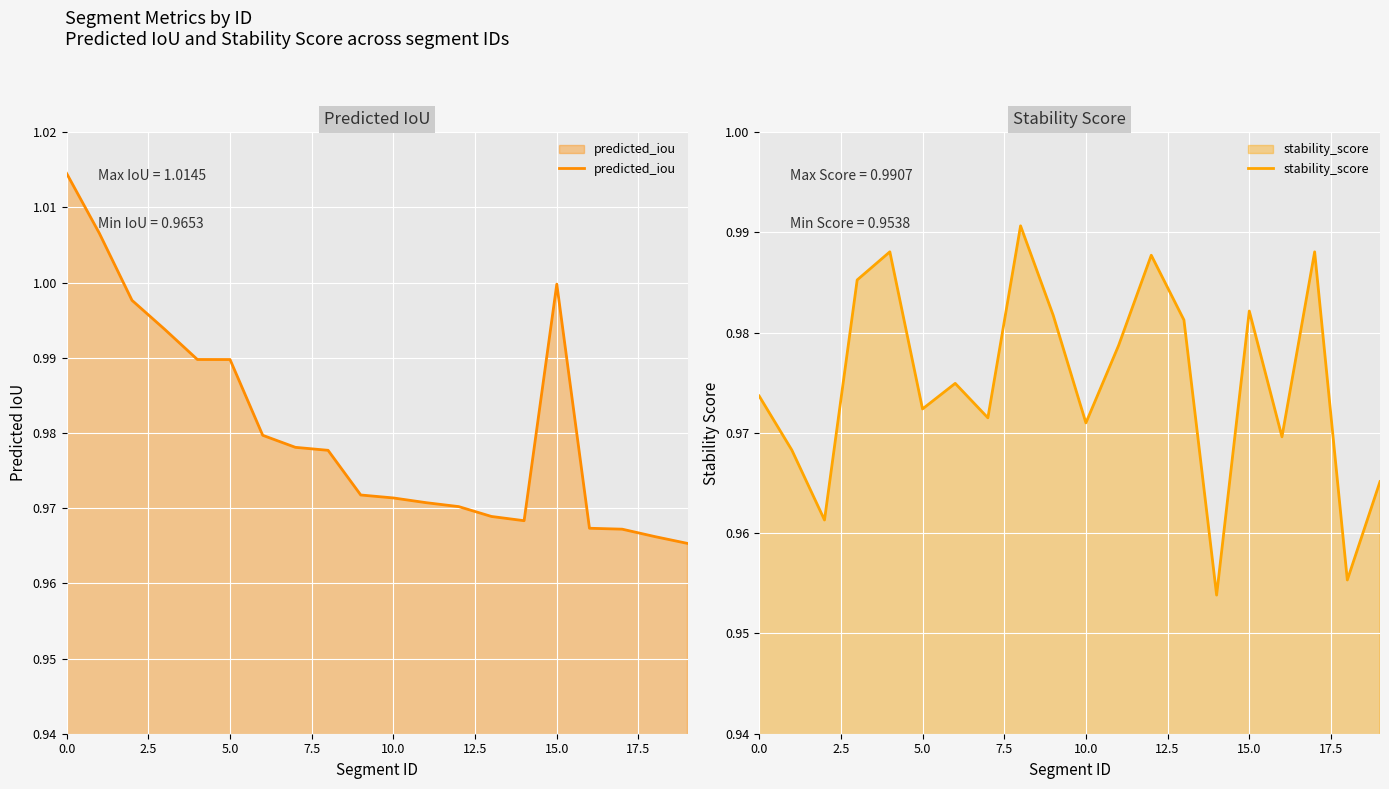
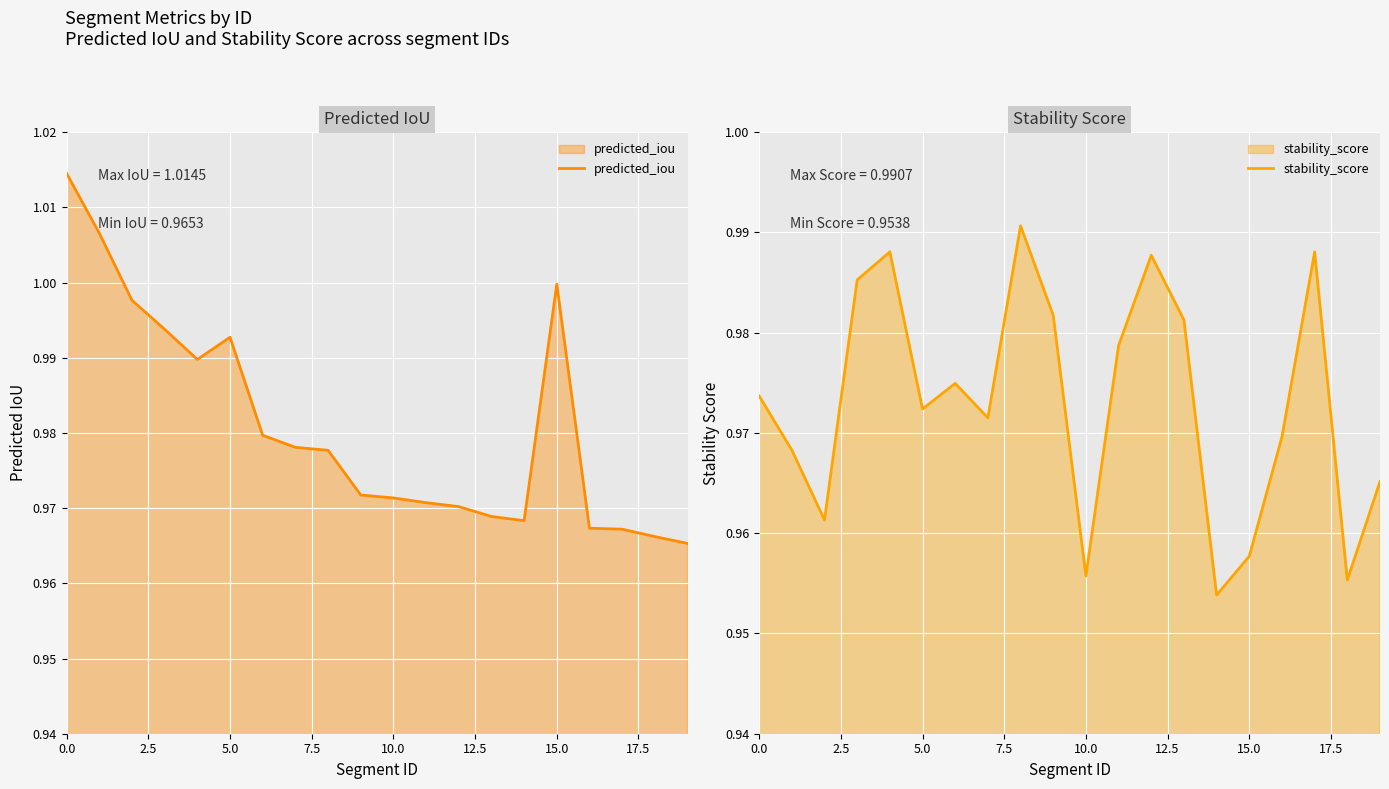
  {
    "Predicted IoU": {
      "0.0": 1.015,
-     "5.0": 0.990,
+     "5.0": 0.993,
      "10.0": 0.971,
      "15.0": 1.000
    },
    "Stability Score": {
      "0.0": 0.9737,
      "5.0": 0.9724,
-     "10.0": 0.9710,
-     "15.0": 0.9822
+     "10.0": 0.9557,
+     "15.0": 0.9577
    }
  }
